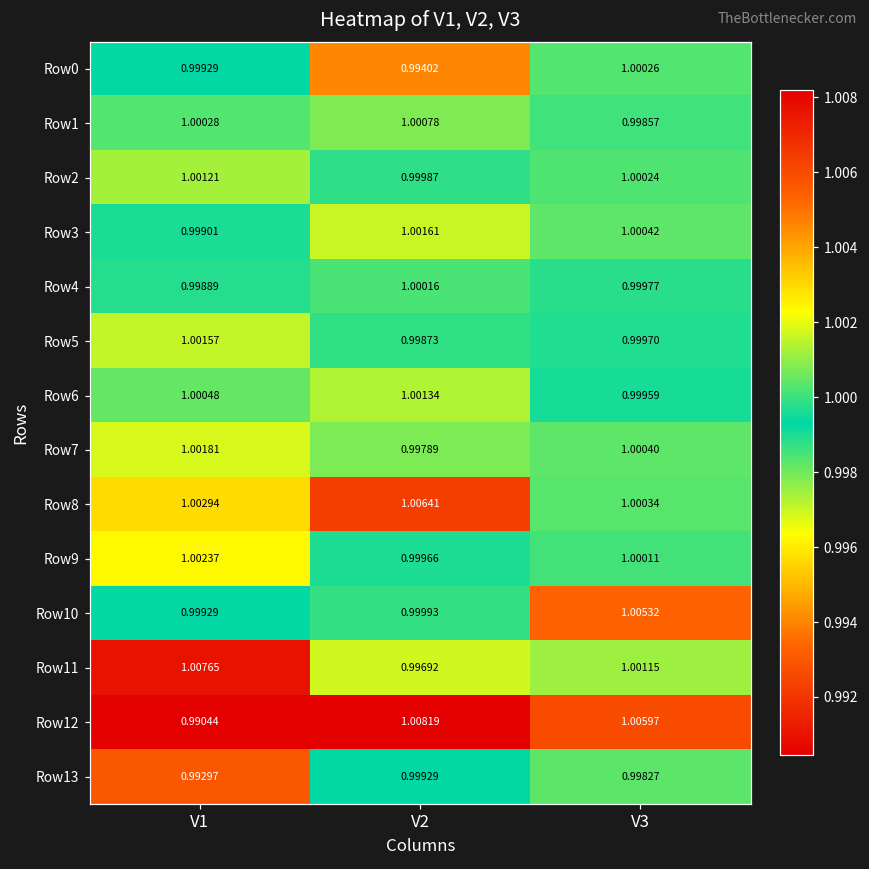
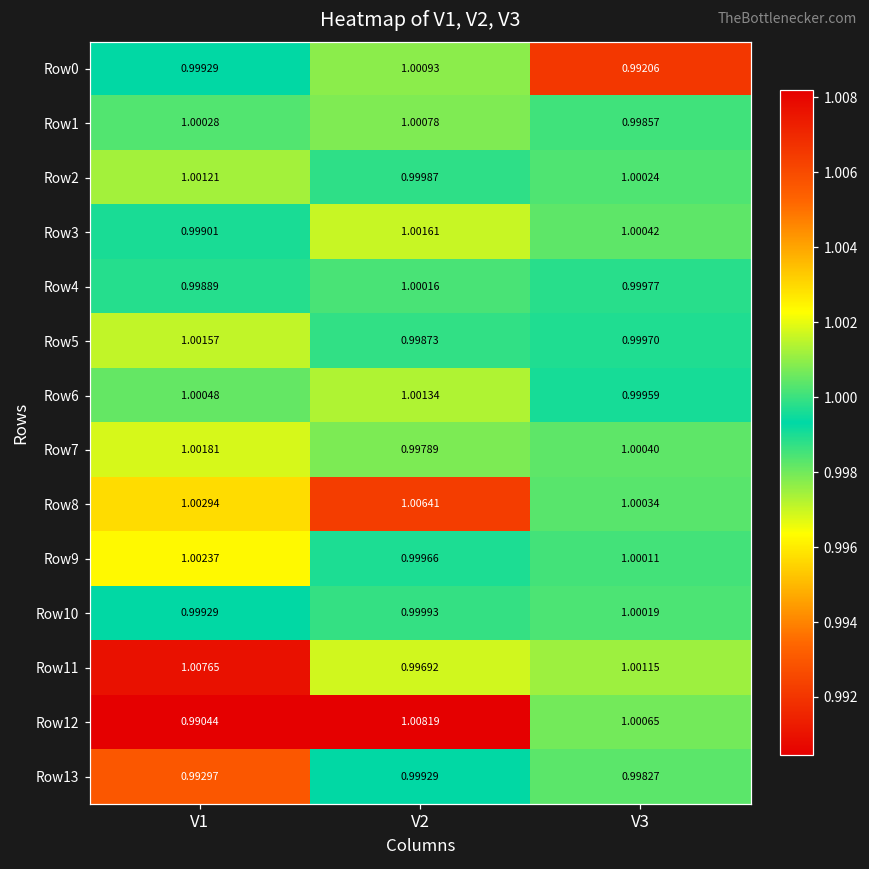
  {
    "Row0": {
      "V1": 0.99929,
-     "V2": 0.99402,
-     "V3": 1.00026
+     "V2": 1.00093,
+     "V3": 0.99206
    },
    "Row1": {
      "V1": 1.00028,
      "V2": 1.00078,
      "V3": 0.99857
    },
    "Row2": {
      "V1": 1.00121,
      "V2": 0.99987,
      "V3": 1.00024
    },
    "Row3": {
      "V1": 0.99901,
      "V2": 1.00161,
      "V3": 1.00042
    },
    "Row4": {
      "V1": 0.99889,
      "V2": 1.00016,
      "V3": 0.99977
    },
    "Row5": {
      "V1": 1.00157,
      "V2": 0.99873,
      "V3": 0.99970
    },
    "Row6": {
      "V1": 1.00048,
      "V2": 1.00134,
      "V3": 0.99959
    },
    "Row7": {
      "V1": 1.00181,
      "V2": 0.99789,
      "V3": 1.00040
    },
    "Row8": {
      "V1": 1.00294,
      "V2": 1.00641,
      "V3": 1.00034
    },
    "Row9": {
      "V1": 1.00237,
      "V2": 0.99966,
      "V3": 1.00011
    },
    "Row10": {
      "V1": 0.99929,
      "V2": 0.99993,
-     "V3": 1.00532
+     "V3": 1.00019
    },
    "Row11": {
      "V1": 1.00765,
      "V2": 0.99692,
      "V3": 1.00115
    },
    "Row12": {
      "V1": 0.99044,
      "V2": 1.00819,
-     "V3": 1.00597
+     "V3": 1.00065
    },
    "Row13": {
      "V1": 0.99297,
      "V2": 0.99929,
      "V3": 0.99827
    }
  }
